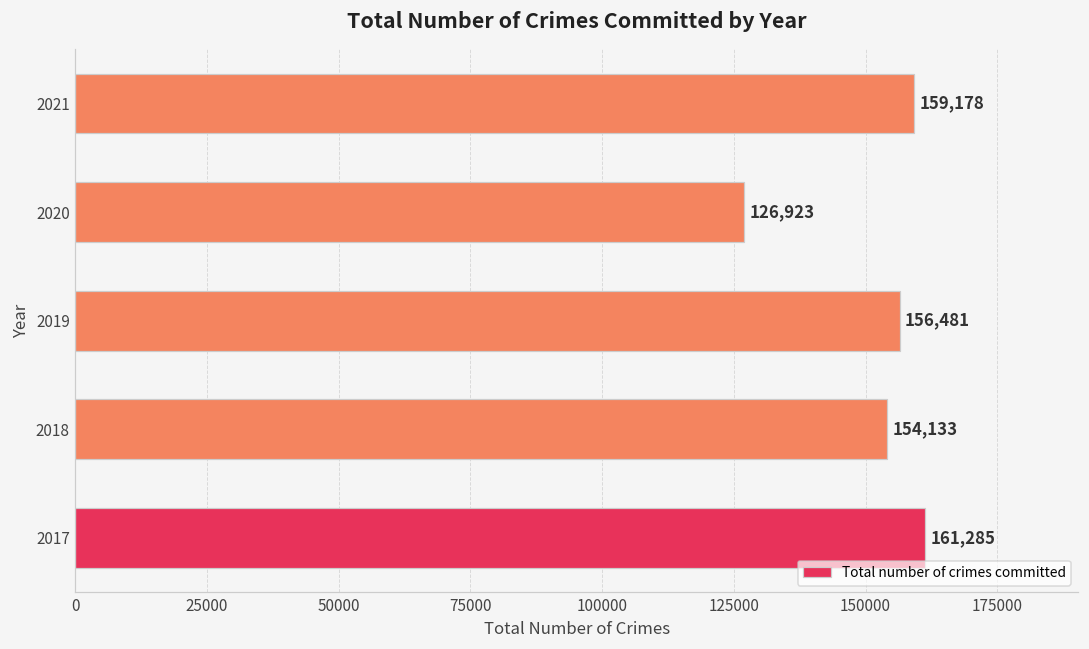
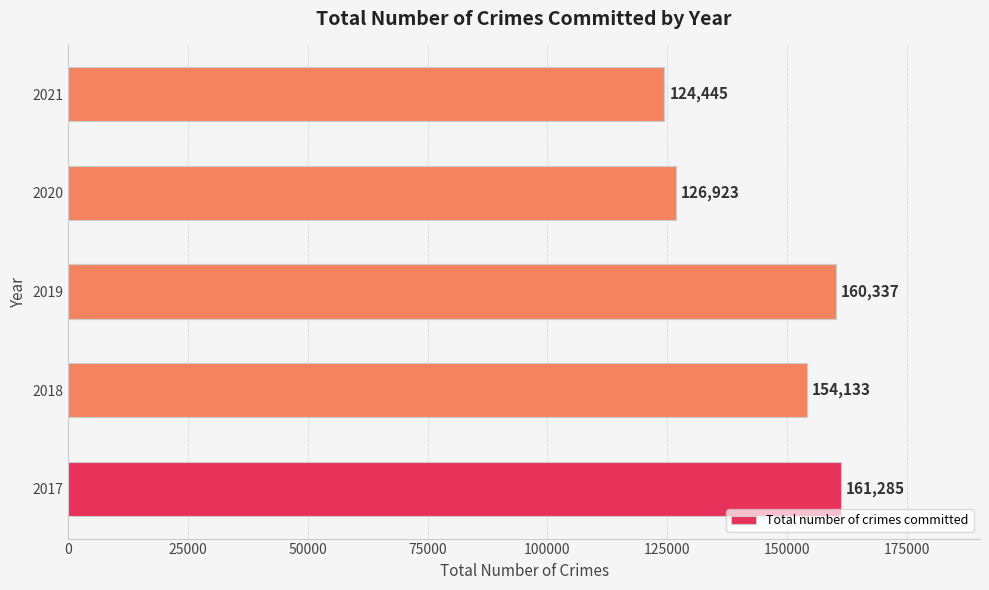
  {
-   "2021": "159,178",
+   "2021": "124,445",
    "2020": "126,923",
-   "2019": "156,481",
+   "2019": "160,337",
    "2018": "154,133",
    "2017": "161,285"
  }
